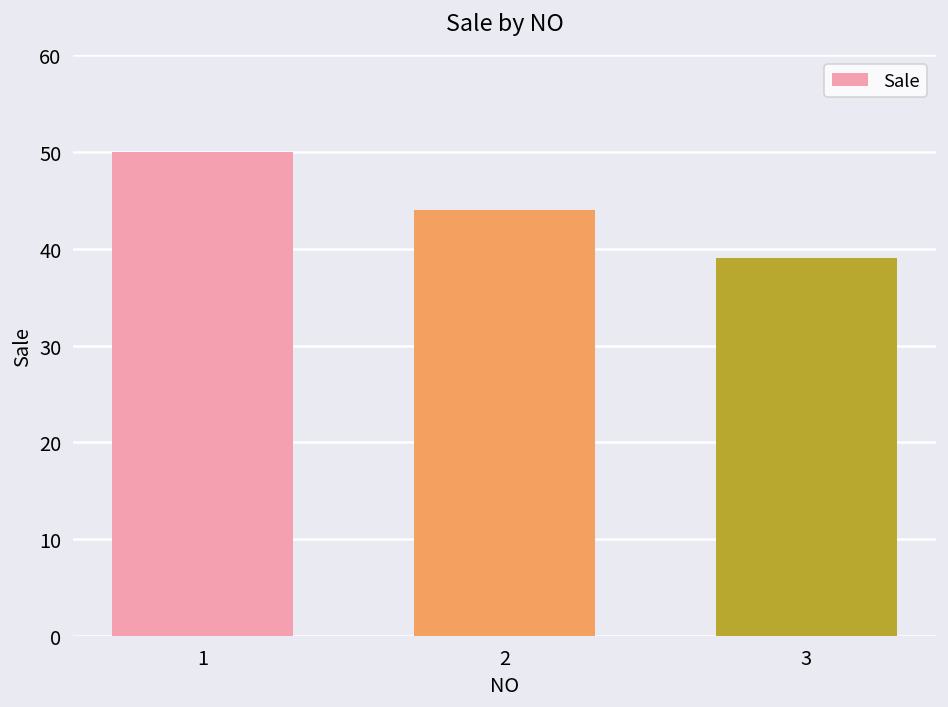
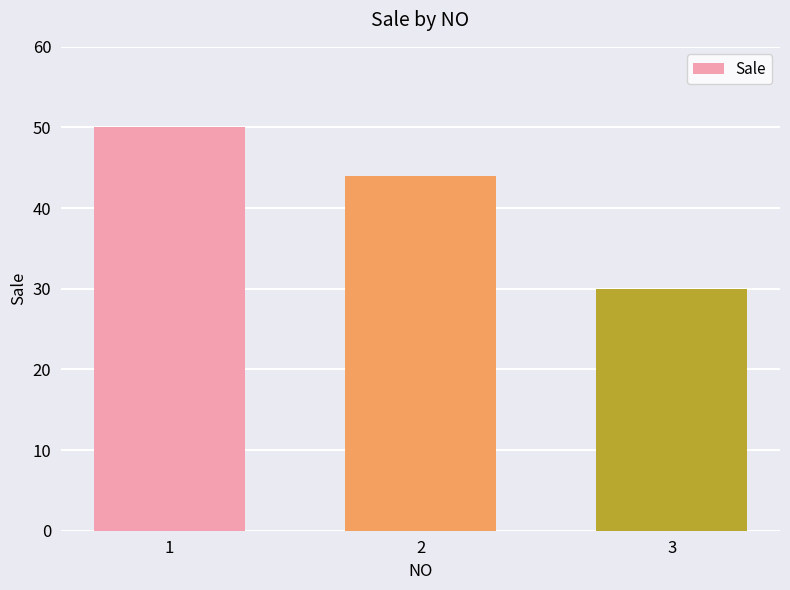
  {
    "1": 50,
    "2": 44,
-   "3": 39
+   "3": 30
  }
